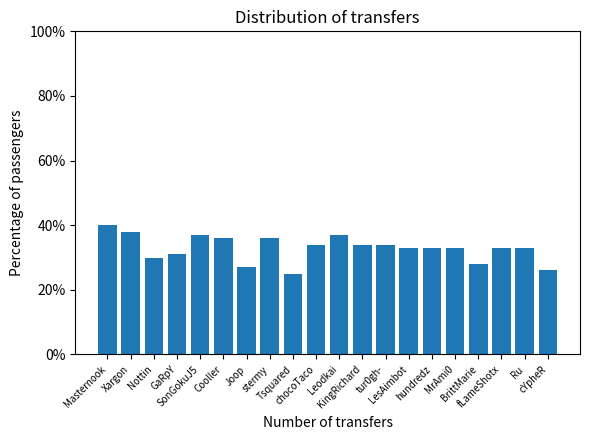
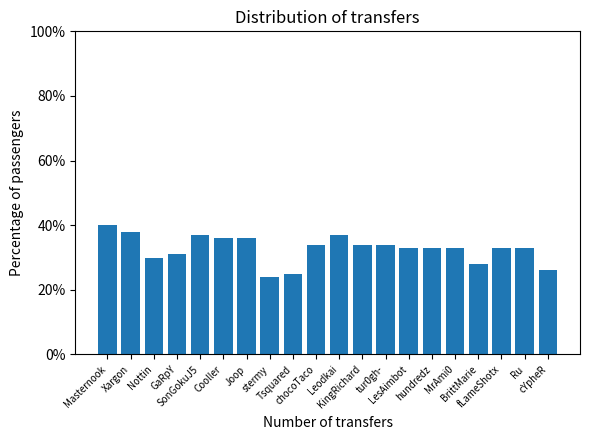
  {
    "Masternook": "40%",
    "Xargon": "38%",
    "Nottin": "30%",
    "GaRpY": "31%",
    "SonGokuJ5": "37%",
    "Cooller": "36%",
-   "Joop": "27%",
-   "stermy": "36%",
+   "Joop": "36%",
+   "stermy": "24%",
    "Tsquared": "25%",
    "chocoTaco": "34%",
    "Leodkai": "37%",
    "KingRichard": "34%",
    "tur0gh-": "34%",
    "LesAimbot": "33%",
    "hundredz": "33%",
    "MrAmi0": "33%",
    "BrittMarie": "28%",
    "fLameShotx": "33%",
    "Ru": "33%",
    "cYpheR": "26%"
  }
